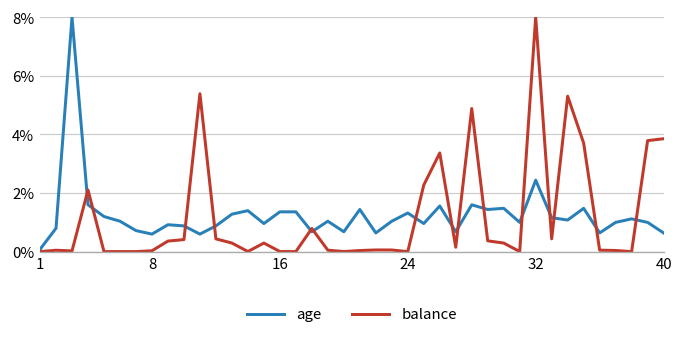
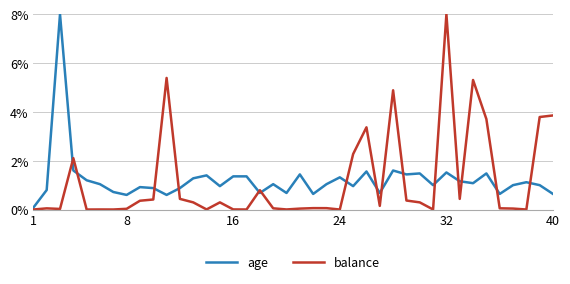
  {
    "age": {
      "8": "0.6%",
      "16": "1.4%",
      "24": "1.3%",
-     "32": "2.4%",
+     "32": "1.5%",
      "40": "0.6%"
    },
    "balance": {
      "8": "0.0%",
      "16": "0.0%",
      "24": "0.0%",
      "32": "8.0%",
      "40": "3.9%"
    }
  }
